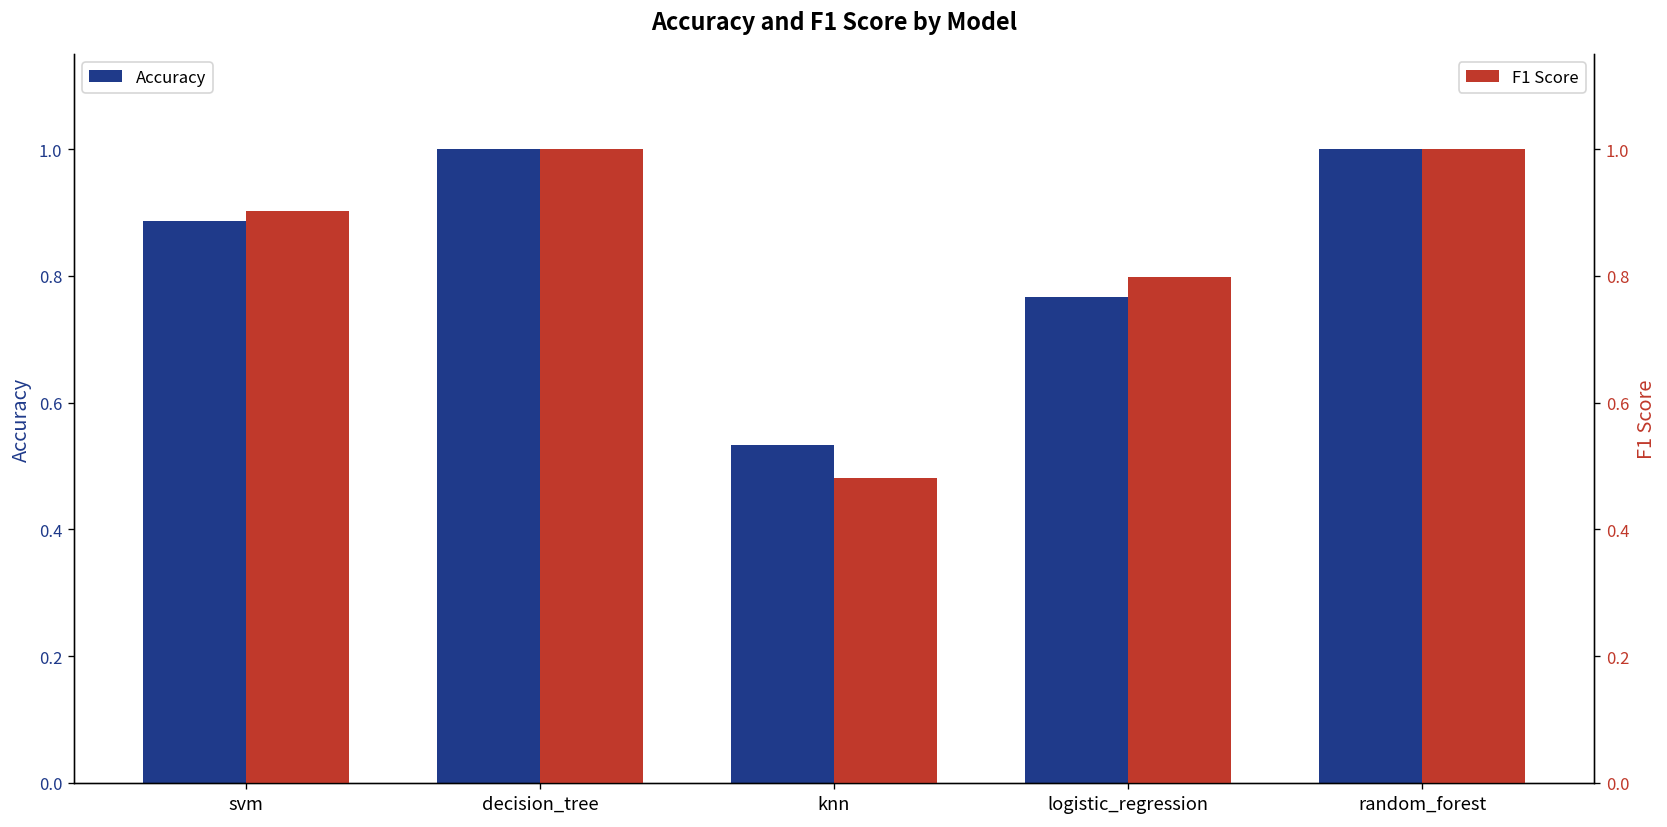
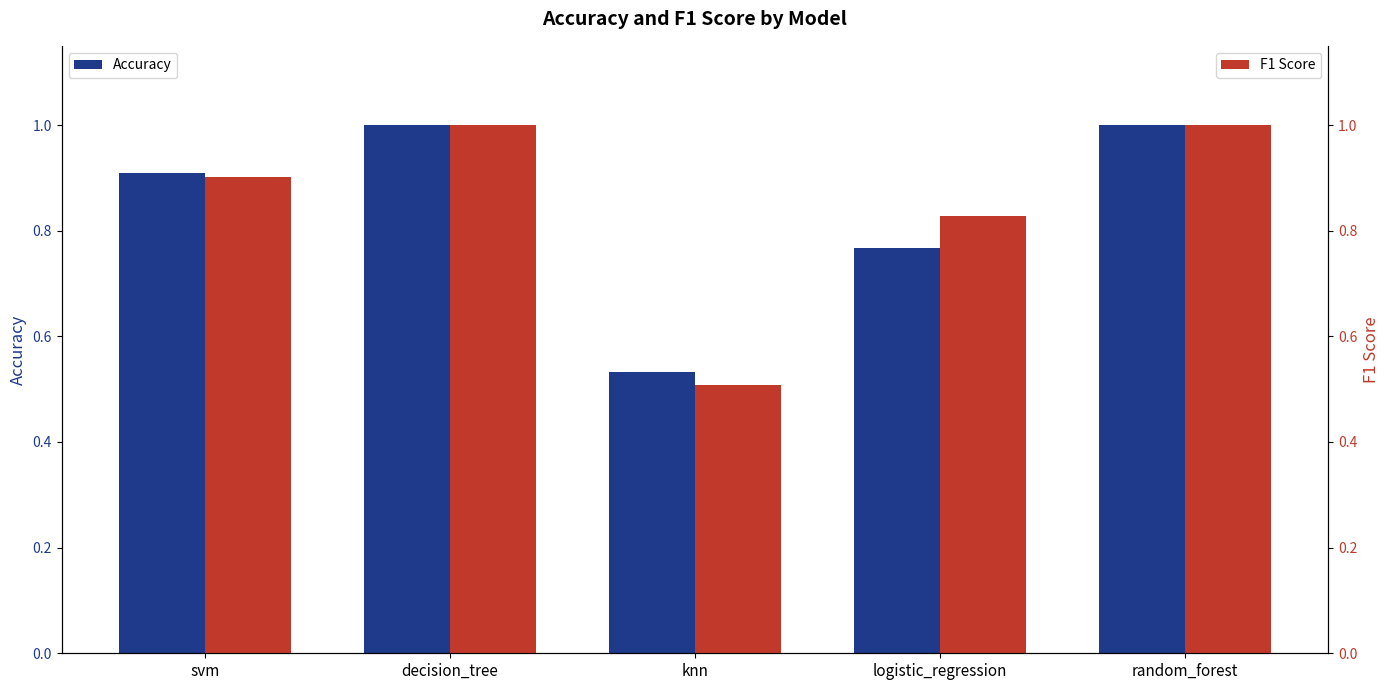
  {
    "Accuracy": {
-     "svm": 0.89,
+     "svm": 0.91,
      "decision_tree": 1.00,
      "knn": 0.53,
      "logistic_regression": 0.77,
      "random_forest": 1.00
    },
    "F1 Score": {
      "svm": 0.90,
      "decision_tree": 1.00,
-     "knn": 0.48,
-     "logistic_regression": 0.80,
+     "knn": 0.51,
+     "logistic_regression": 0.83,
      "random_forest": 1.00
    }
  }
